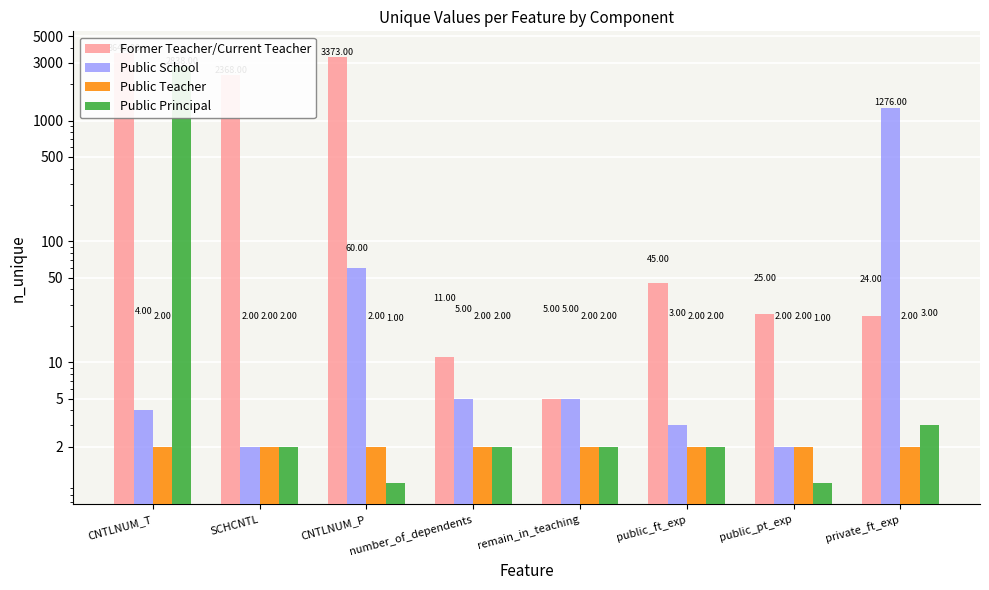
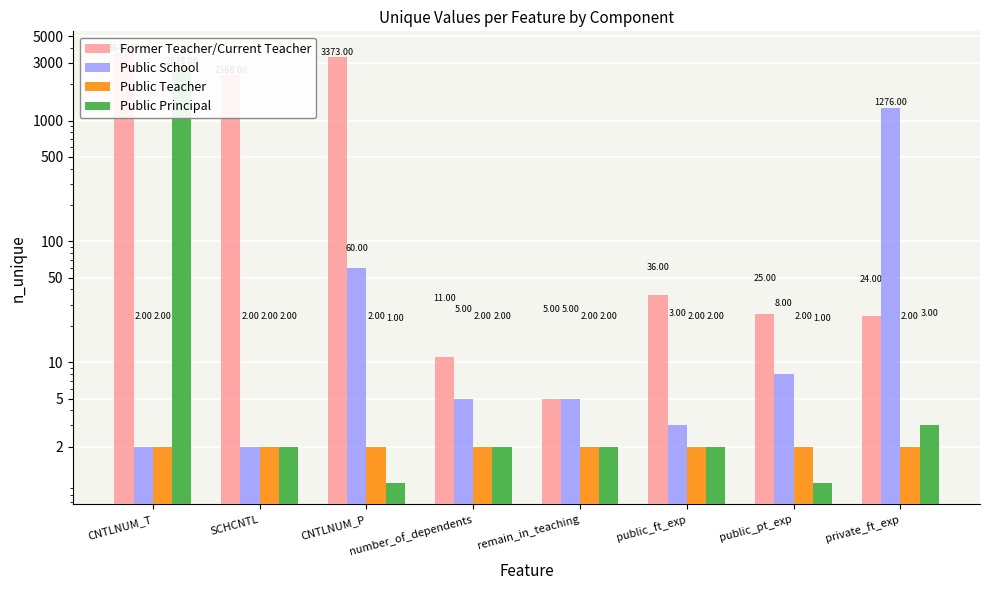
  {
    "Former Teacher/Current Teacher": {
      "CNTLNUM_P": 3373.00,
-     "public_ft_exp": 45.00
+     "public_ft_exp": 36.00
    },
    "Public School": {
-     "CNTLNUM_T": 4.00,
+     "CNTLNUM_T": 2.00,
      "CNTLNUM_P": 60.00,
-     "public_pt_exp": 2.00,
+     "public_pt_exp": 8.00,
      "private_ft_exp": 1276.00
    },
    "Public Teacher": {
      "CNTLNUM_T": 2.0,
      "SCHCNTL": 2.0,
      "CNTLNUM_P": 2.0,
      "number_of_dependents": 2.0,
      "remain_in_teaching": 2.0,
      "public_ft_exp": 2.0,
      "public_pt_exp": 2.0,
      "private_ft_exp": 2.0
    },
    "Public Principal": {
      "SCHCNTL": 2.0,
      "CNTLNUM_P": 1.0,
      "number_of_dependents": 2.0,
      "remain_in_teaching": 2.0,
      "public_ft_exp": 2.0,
      "public_pt_exp": 1.0,
      "private_ft_exp": 3.0
    }
  }
